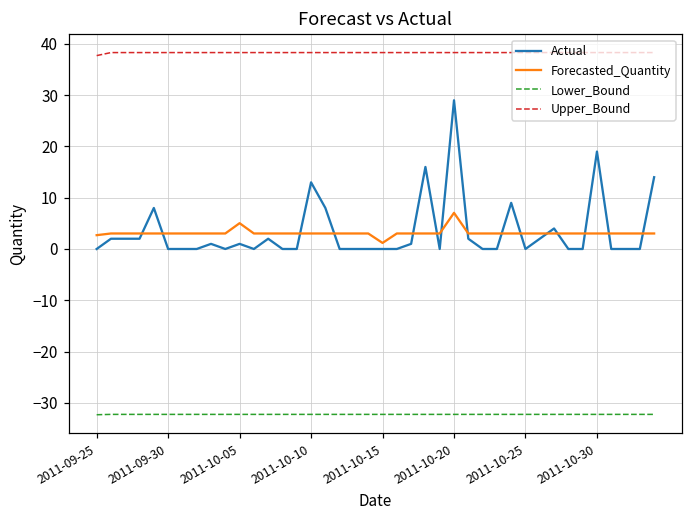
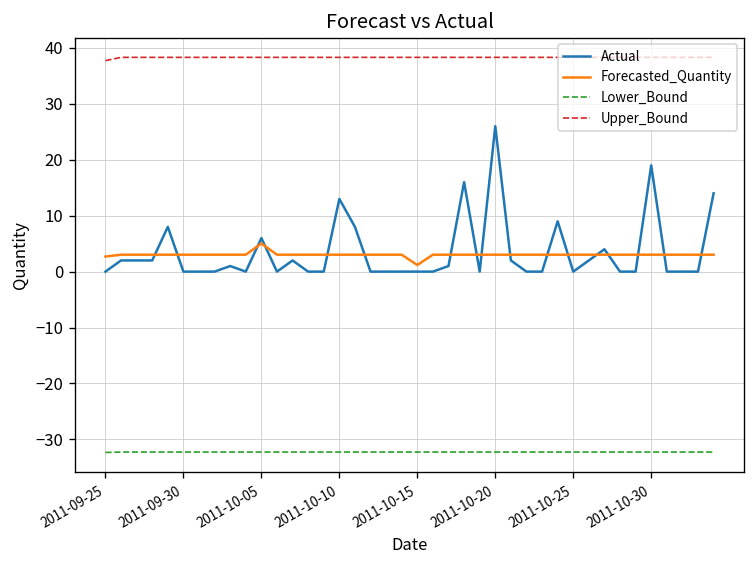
  {
    "Actual": {
      "2011-09-25": 0,
      "2011-09-30": 0,
-     "2011-10-05": 1,
+     "2011-10-05": 6,
      "2011-10-10": 13,
      "2011-10-15": 0,
-     "2011-10-20": 29,
+     "2011-10-20": 26,
      "2011-10-25": 0,
      "2011-10-30": 19
    },
    "Forecasted_Quantity": {
      "2011-09-25": 3,
      "2011-09-30": 3,
      "2011-10-05": 5,
      "2011-10-10": 3,
      "2011-10-15": 1,
-     "2011-10-20": 7,
+     "2011-10-20": 3,
      "2011-10-25": 3,
      "2011-10-30": 3
    },
    "Lower_Bound": {
      "2011-09-25": -32,
      "2011-09-30": -32,
      "2011-10-05": -32,
      "2011-10-10": -32,
      "2011-10-15": -32,
      "2011-10-20": -32,
      "2011-10-25": -32,
      "2011-10-30": -32
    },
    "Upper_Bound": {
      "2011-09-25": 38,
      "2011-09-30": 38,
      "2011-10-05": 38,
      "2011-10-10": 38,
      "2011-10-15": 38,
      "2011-10-20": 38
    }
  }
